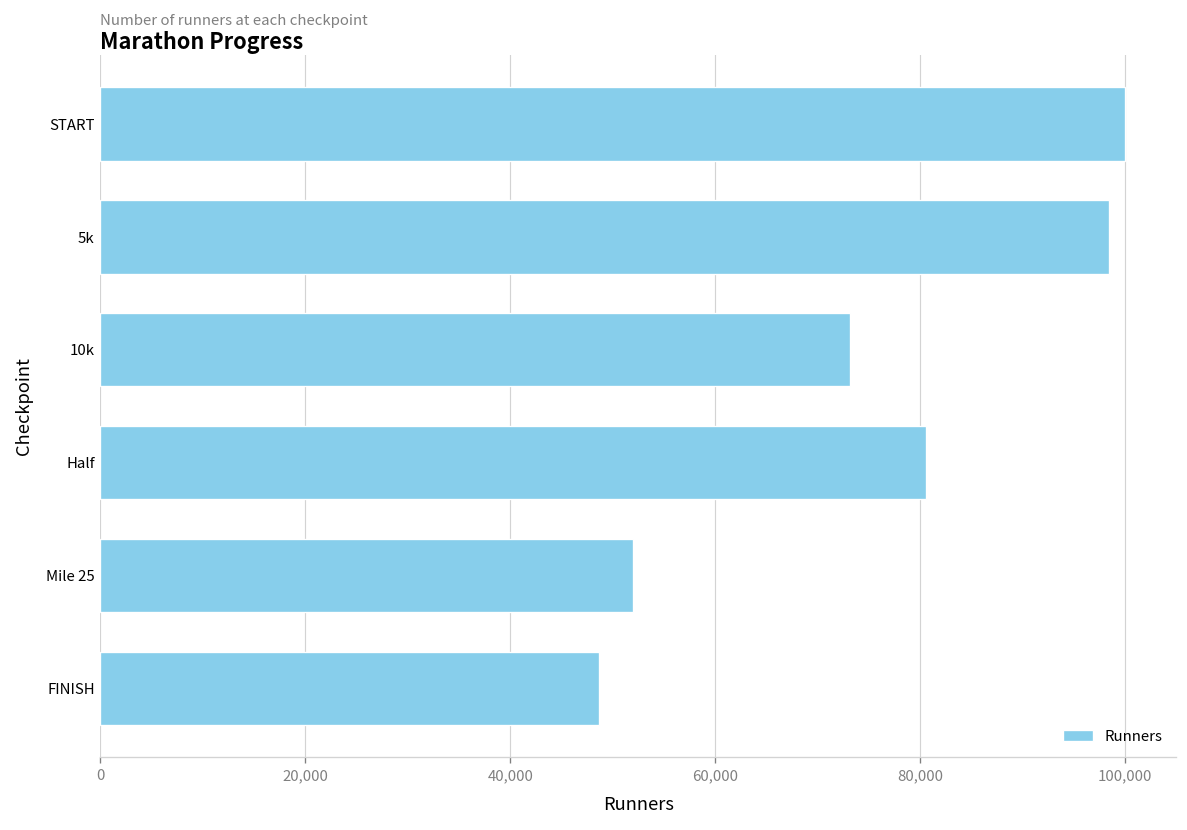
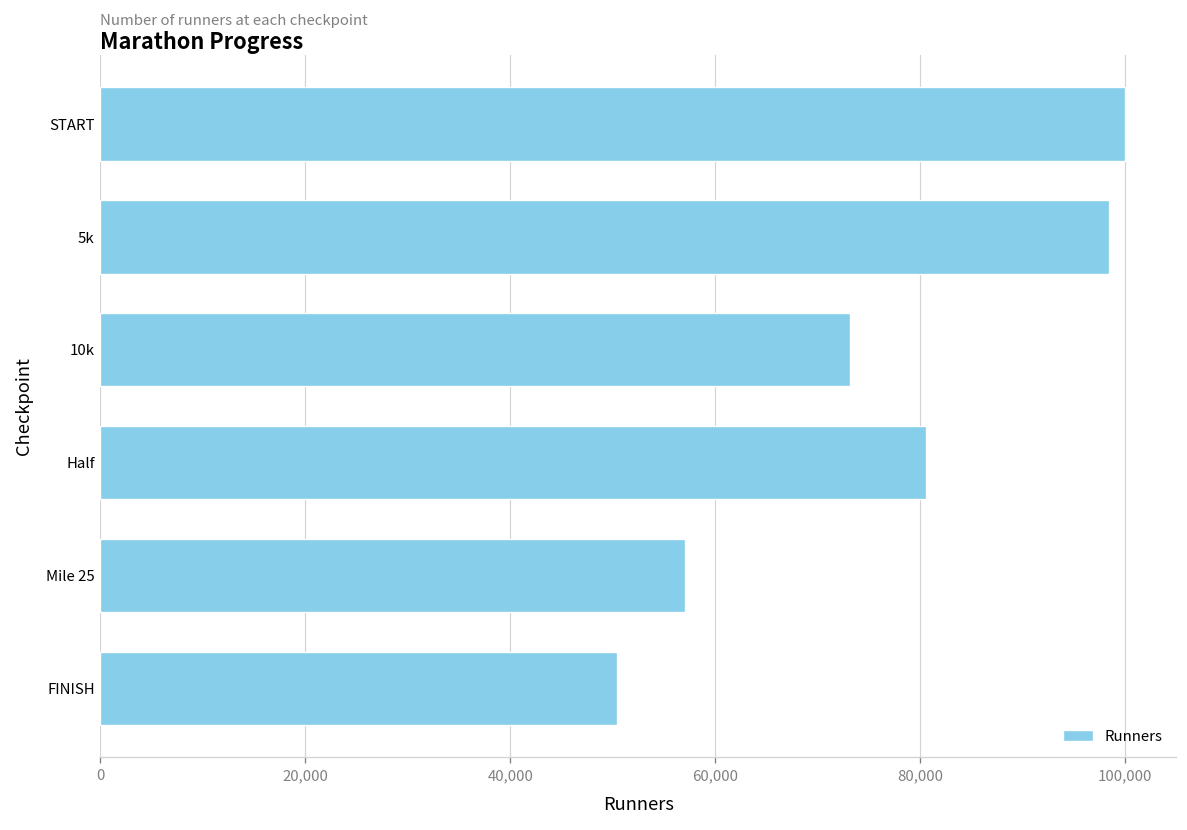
  {
    "START": "100,000",
    "5k": "99,000",
    "10k": "73,000",
    "Half": "81,000",
-   "Mile 25": "52,000",
-   "FINISH": "49,000"
+   "Mile 25": "57,000",
+   "FINISH": "50,000"
  }
